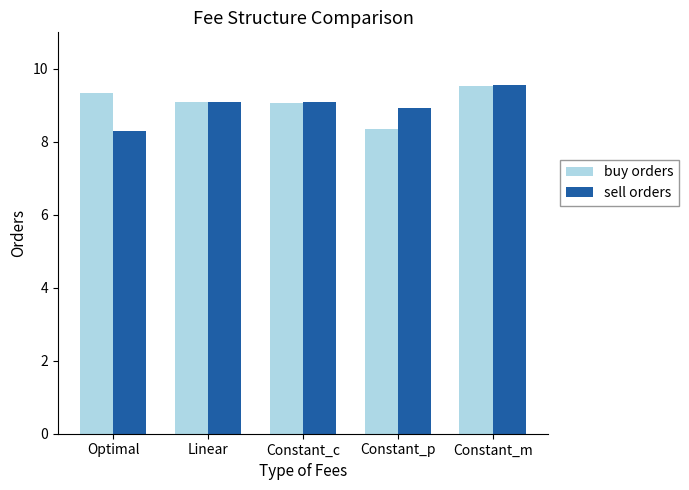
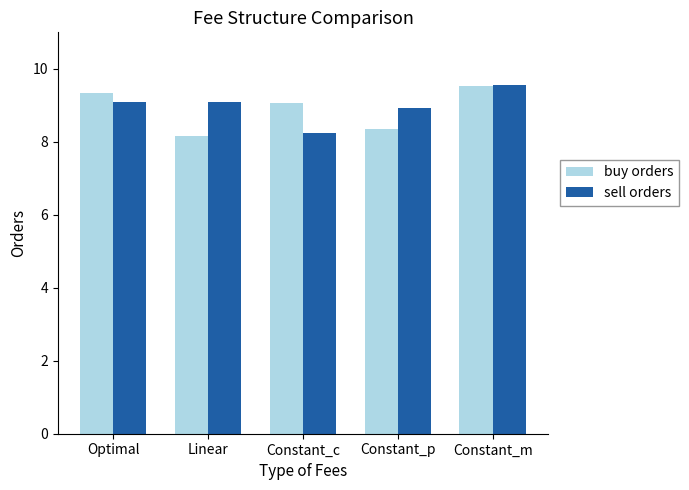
  {
    "buy orders": {
      "Optimal": 9.4,
-     "Linear": 9.1,
+     "Linear": 8.2,
      "Constant_c": 9.1,
      "Constant_p": 8.3,
      "Constant_m": 9.5
    },
    "sell orders": {
-     "Optimal": 8.3,
+     "Optimal": 9.1,
      "Linear": 9.1,
-     "Constant_c": 9.1,
+     "Constant_c": 8.2,
      "Constant_p": 8.9,
      "Constant_m": 9.6
    }
  }
